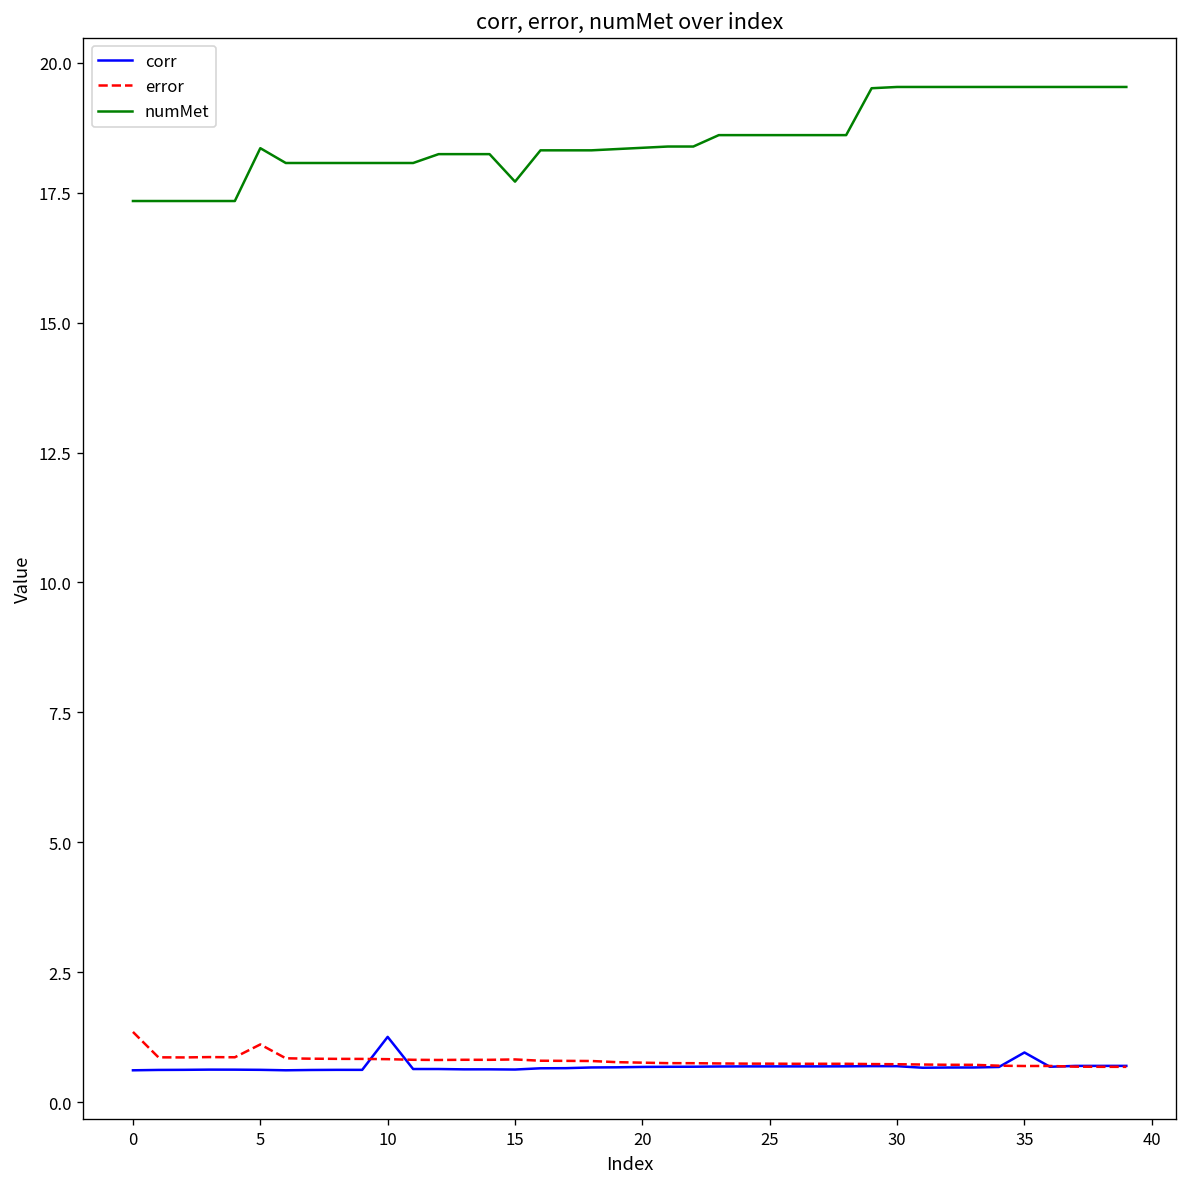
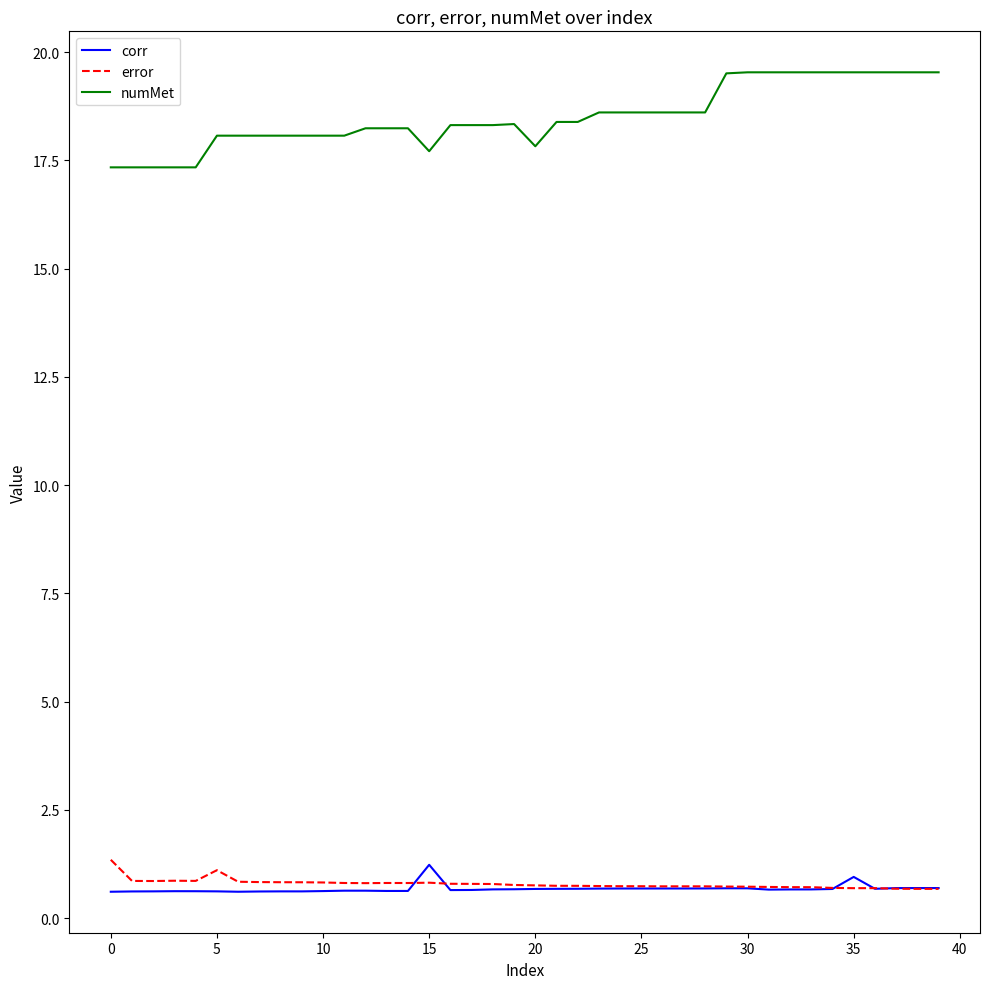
  {
    "corr": {
      "0": 0.6,
      "5": 0.6,
-     "10": 1.3,
-     "15": 0.6,
+     "10": 0.6,
+     "15": 1.2,
      "20": 0.7,
      "35": 1.0
    },
    "error": {
      "0": 1.3,
      "5": 1.1,
      "10": 0.8,
      "15": 0.8,
      "20": 0.8,
      "35": 0.7
    },
    "numMet": {
      "0": 17.3,
-     "5": 18.4,
+     "5": 18.1,
      "10": 18.1,
      "15": 17.7,
-     "20": 18.4,
+     "20": 17.8,
      "25": 18.6,
      "30": 19.5,
      "35": 19.5
    }
  }
